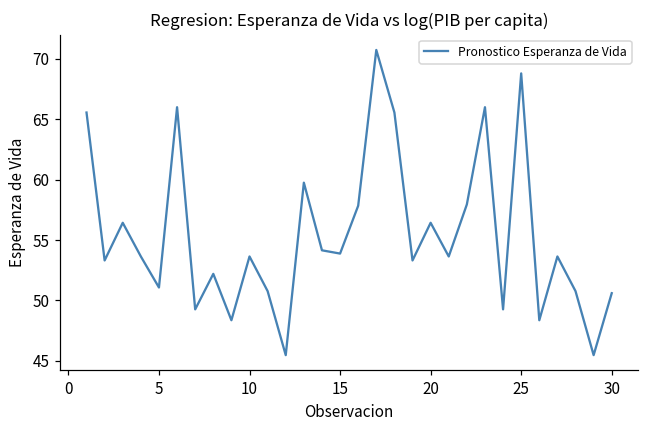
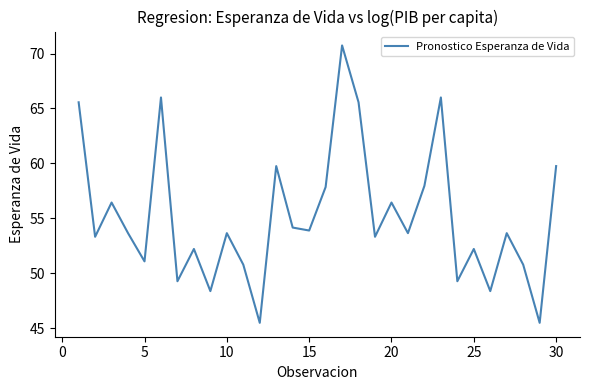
  {
    "5": 51.1,
    "10": 53.6,
    "15": 53.9,
    "20": 56.4,
-   "25": 68.8,
-   "30": 50.6
+   "25": 52.2,
+   "30": 59.8
  }
